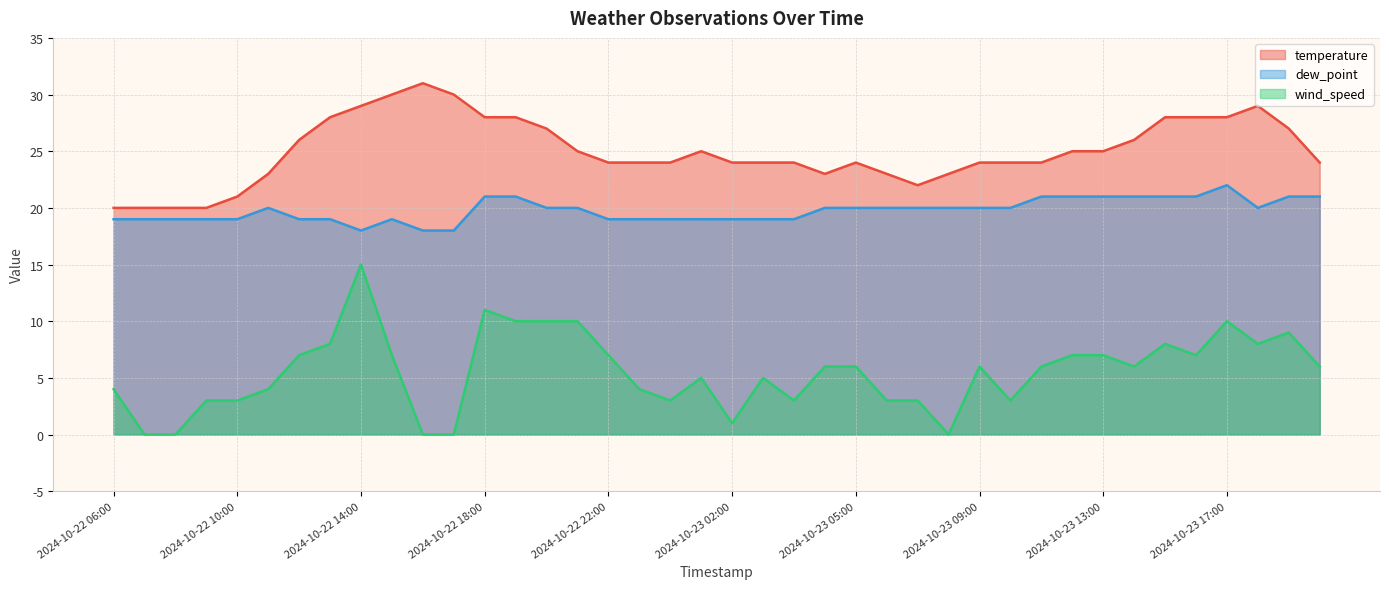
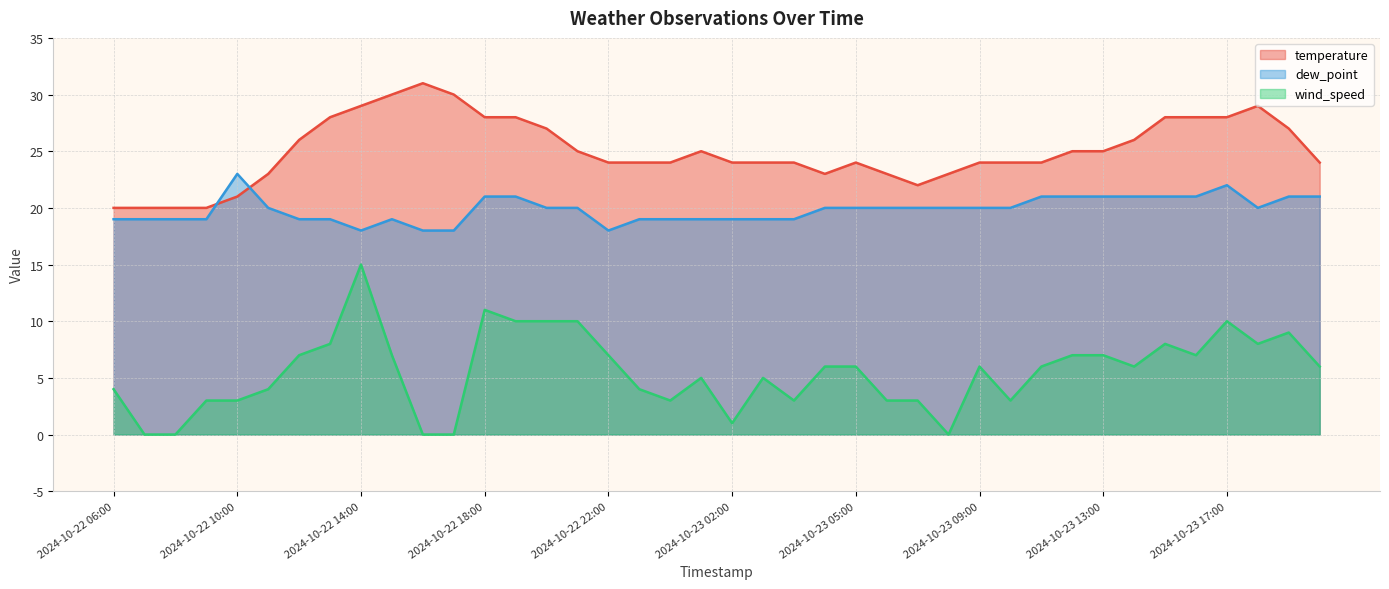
  {
    "temperature": {
      "2024-10-22 06:00": 20,
      "2024-10-22 10:00": 21,
      "2024-10-22 14:00": 29,
      "2024-10-22 18:00": 28,
      "2024-10-22 22:00": 24,
      "2024-10-23 02:00": 24,
      "2024-10-23 05:00": 24,
      "2024-10-23 09:00": 24,
      "2024-10-23 13:00": 25,
      "2024-10-23 17:00": 28
    },
    "dew_point": {
      "2024-10-22 06:00": 19,
-     "2024-10-22 10:00": 19,
+     "2024-10-22 10:00": 23,
      "2024-10-22 14:00": 18,
      "2024-10-22 18:00": 21,
-     "2024-10-22 22:00": 19,
+     "2024-10-22 22:00": 18,
      "2024-10-23 02:00": 19,
      "2024-10-23 05:00": 20,
      "2024-10-23 09:00": 20,
      "2024-10-23 13:00": 21,
      "2024-10-23 17:00": 22
    },
    "wind_speed": {
      "2024-10-22 06:00": 4,
      "2024-10-22 10:00": 3,
      "2024-10-22 14:00": 15,
      "2024-10-22 18:00": 11,
      "2024-10-22 22:00": 7,
      "2024-10-23 02:00": 1,
      "2024-10-23 05:00": 6,
      "2024-10-23 09:00": 6,
      "2024-10-23 13:00": 7,
      "2024-10-23 17:00": 10
    }
  }
